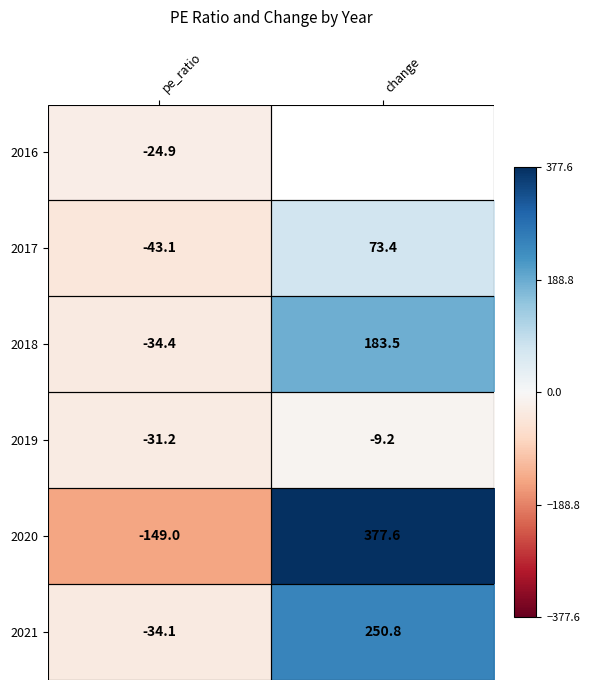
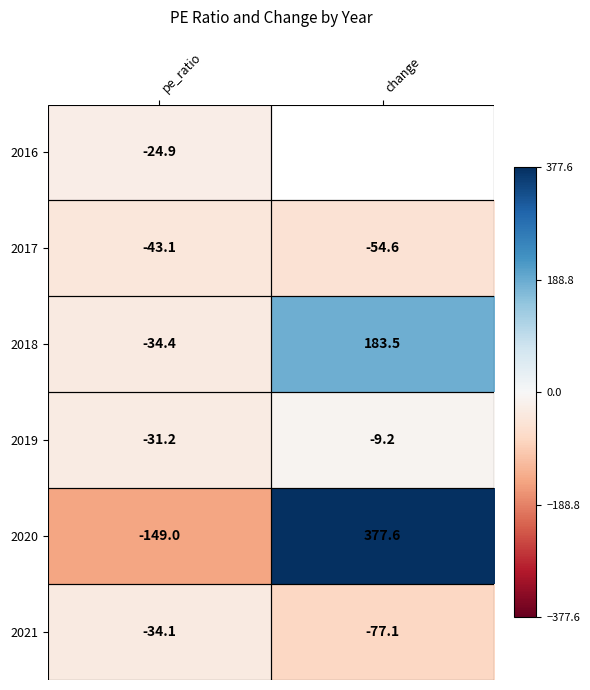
  {
    "2016": {
      "pe_ratio": -24.9
    },
    "2017": {
      "pe_ratio": -43.1,
-     "change": 73.4
+     "change": -54.6
    },
    "2018": {
      "pe_ratio": -34.4,
      "change": 183.5
    },
    "2019": {
      "pe_ratio": -31.2,
      "change": -9.2
    },
    "2020": {
      "pe_ratio": -149.0,
      "change": 377.6
    },
    "2021": {
      "pe_ratio": -34.1,
-     "change": 250.8
+     "change": -77.1
    }
  }
